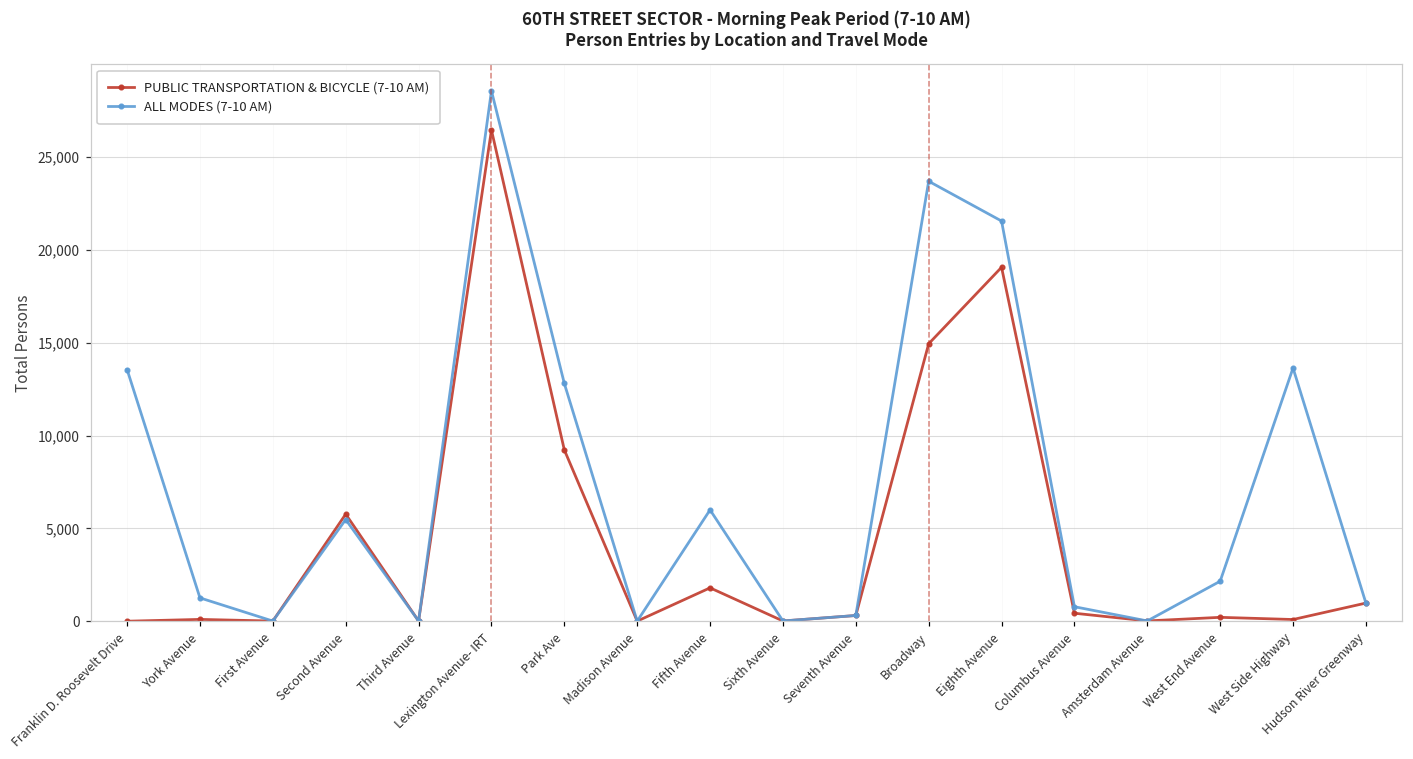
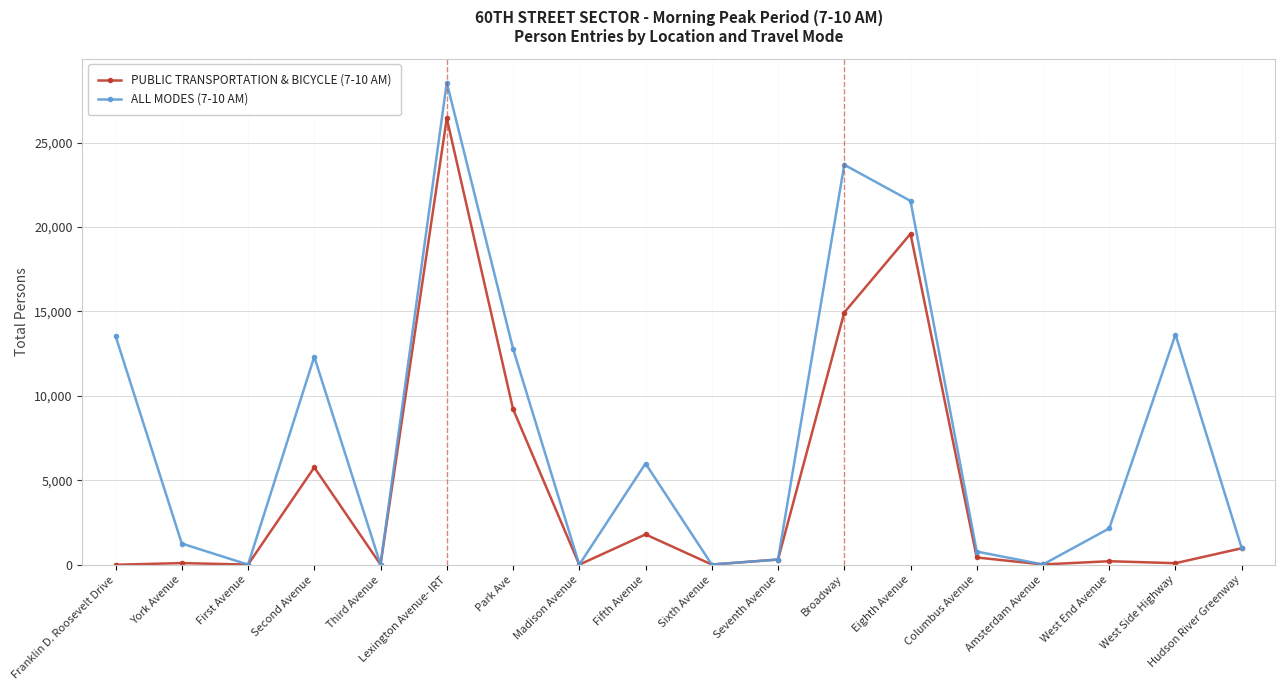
  {
    "PUBLIC TRANSPORTATION & BICYCLE (7-10 AM)": {
      "Franklin D. Roosevelt Drive": "0",
      "York Avenue": "100",
      "Second Avenue": "5,800",
      "Lexington Avenue- IRT": "26,500",
      "Park Ave": "9,200",
      "Fifth Avenue": "1,800",
      "Broadway": "14,900",
-     "Eighth Avenue": "19,100",
+     "Eighth Avenue": "19,600",
      "Columbus Avenue": "400",
      "West End Avenue": "200",
      "West Side Highway": "100"
    },
    "ALL MODES (7-10 AM)": {
      "Franklin D. Roosevelt Drive": "13,600",
      "York Avenue": "1,300",
-     "Second Avenue": "5,500",
+     "Second Avenue": "12,300",
      "Lexington Avenue- IRT": "28,600",
      "Park Ave": "12,800",
      "Fifth Avenue": "6,000",
      "Broadway": "23,700",
      "Eighth Avenue": "21,500",
      "Columbus Avenue": "800",
      "West End Avenue": "2,200",
      "West Side Highway": "13,600"
    }
  }
